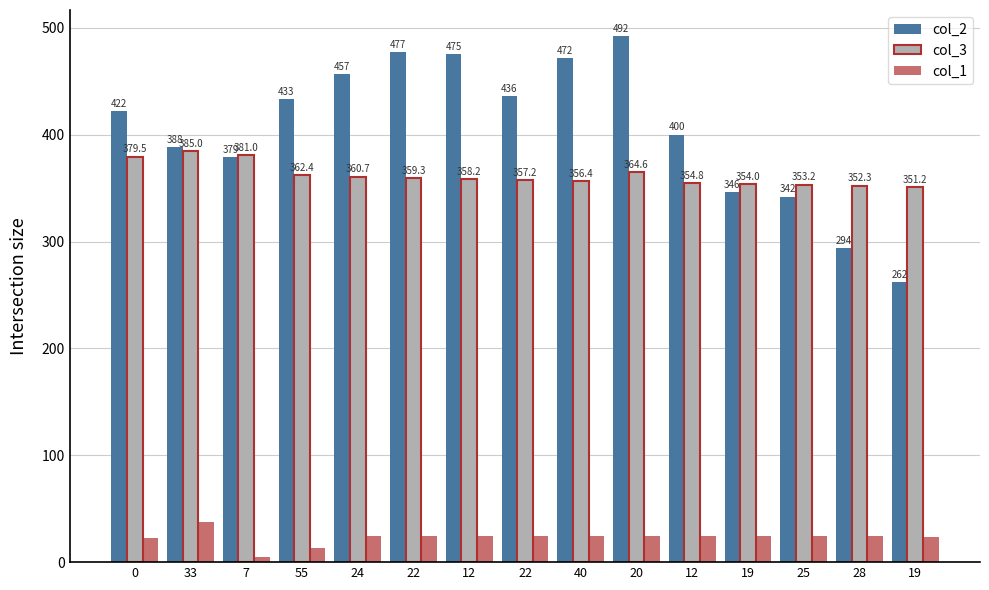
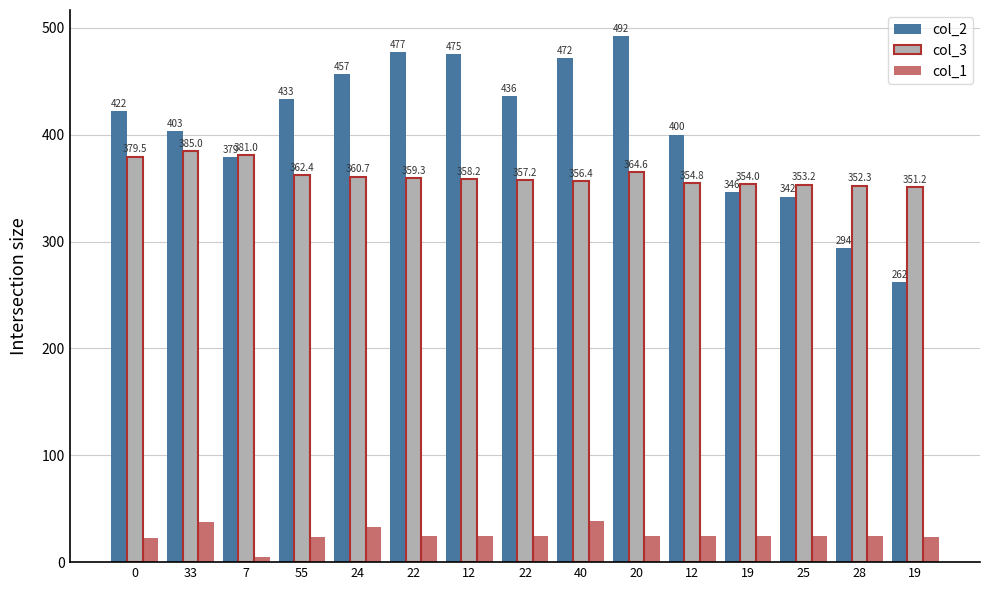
  {
    "col_2": {
      "0": 422,
-     "33": 388,
+     "33": 403,
      "55": 433,
      "24": 457,
      "40": 472,
      "20": 492,
      "25": 342,
      "28": 294
    },
    "col_3": {
      "0": 379.5,
      "33": 385.0,
      "55": 362.4,
      "24": 360.7,
      "40": 356.4,
      "20": 364.6,
      "25": 353.2,
      "28": 352.3
    },
    "col_1": {
      "0": 23,
      "33": 38,
      "7": 5,
-     "55": 13,
-     "24": 24,
-     "40": 25,
+     "55": 24,
+     "24": 33,
+     "40": 38,
      "20": 25,
      "25": 24,
      "28": 24
    }
  }
